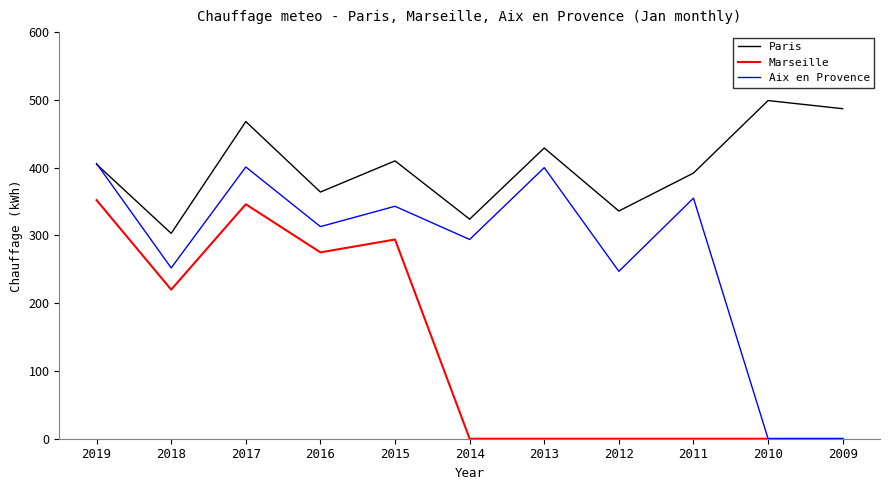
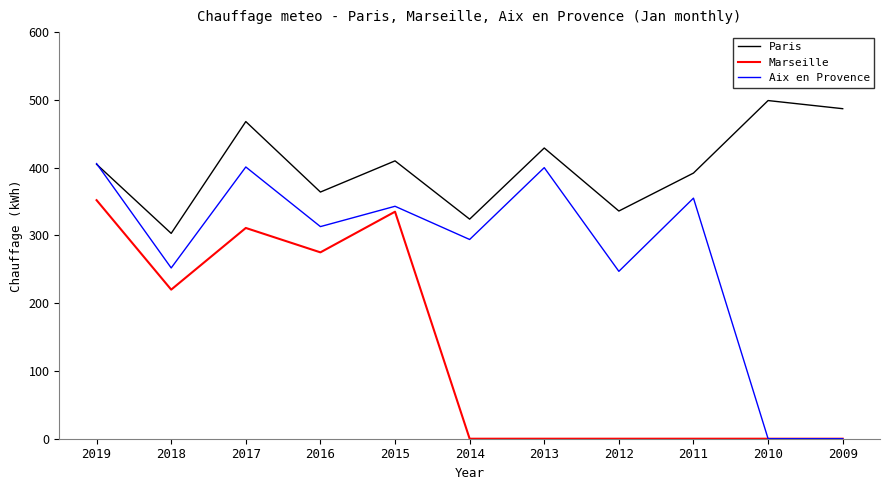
  {
    "Paris": {
      "2018": 300,
      "2017": 470,
      "2016": 360,
      "2015": 410,
      "2014": 320,
      "2013": 430,
      "2012": 340,
      "2011": 390,
      "2010": 500,
      "2009": 490
    },
    "Marseille": {
      "2019": 350,
      "2018": 220,
-     "2017": 350,
+     "2017": 310,
      "2016": 280,
-     "2015": 290,
+     "2015": 340,
      "2014": 0,
      "2013": 0,
      "2012": 0,
      "2011": 0
    },
    "Aix en Provence": {
      "2018": 250,
      "2017": 400,
      "2016": 310,
      "2015": 340,
      "2014": 290,
      "2013": 400,
      "2012": 250,
      "2011": 360
    }
  }
